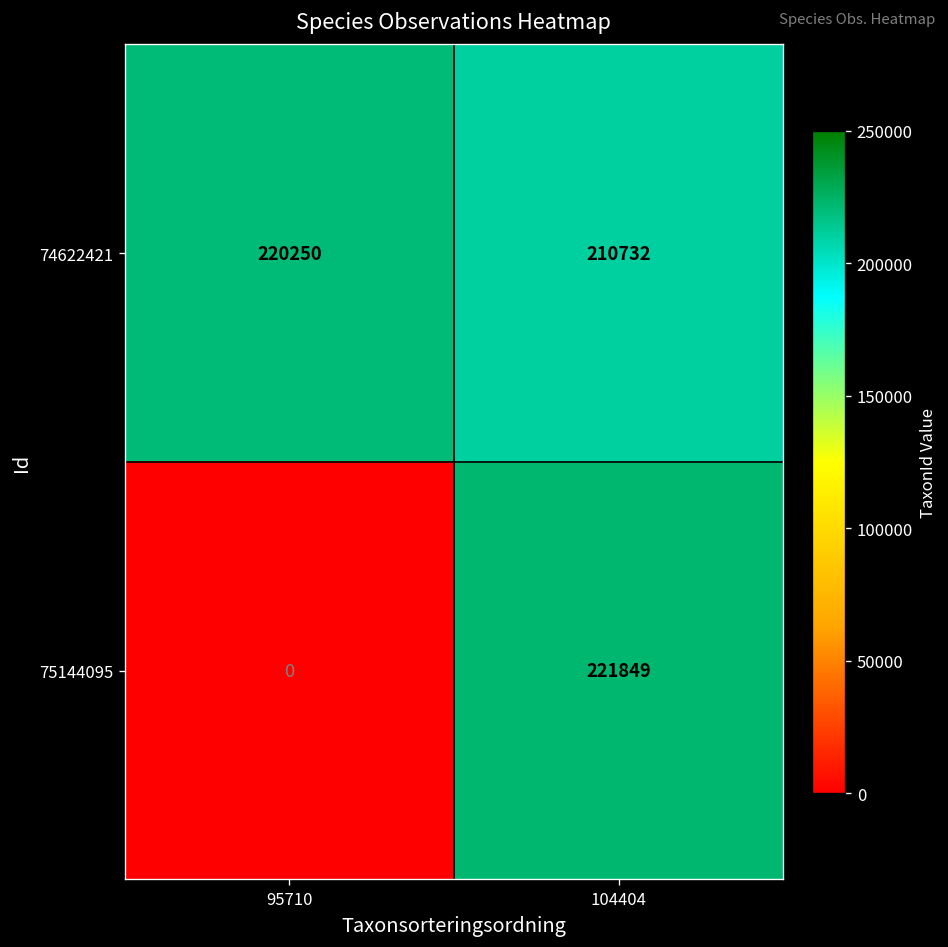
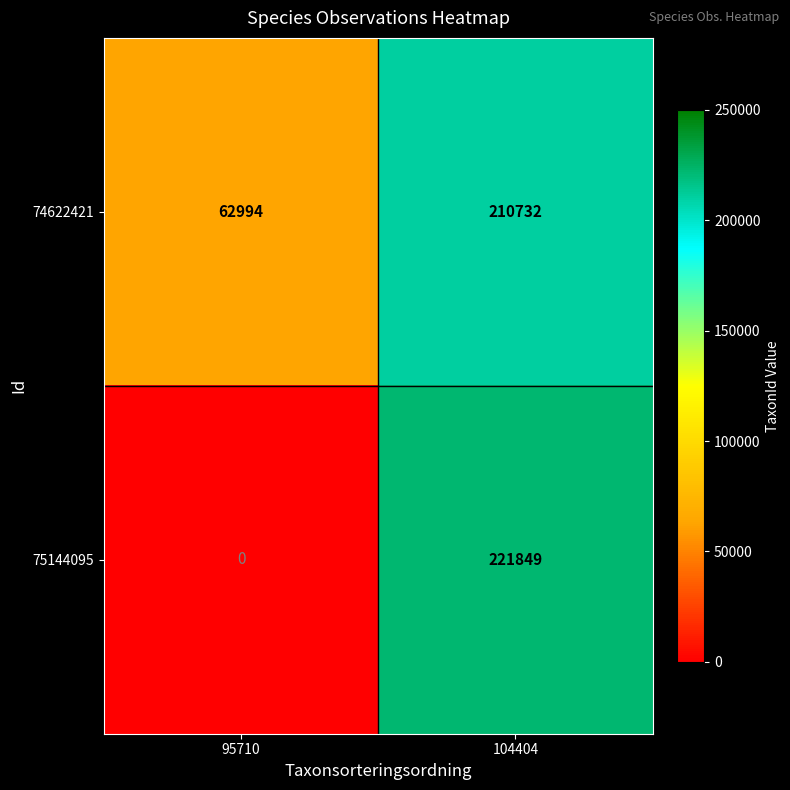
  {
    "74622421": {
-     "95710": 220250,
+     "95710": 62994,
      "104404": 210732
    },
    "75144095": {
      "95710": 0,
      "104404": 221849
    }
  }
